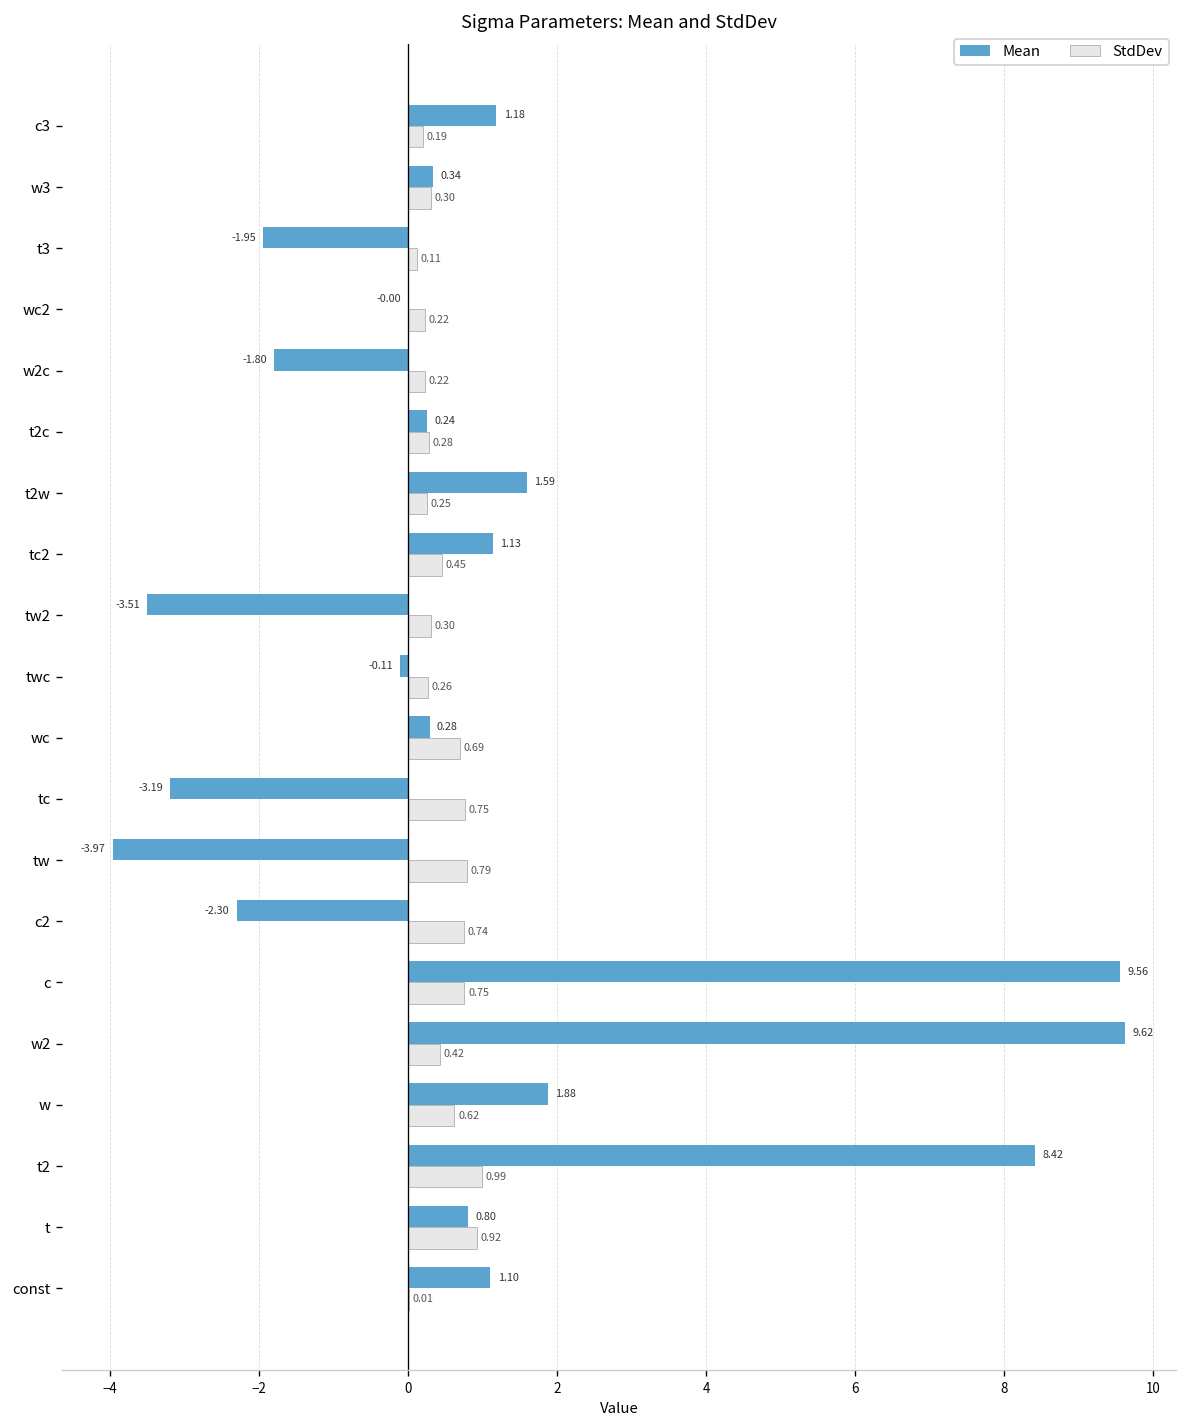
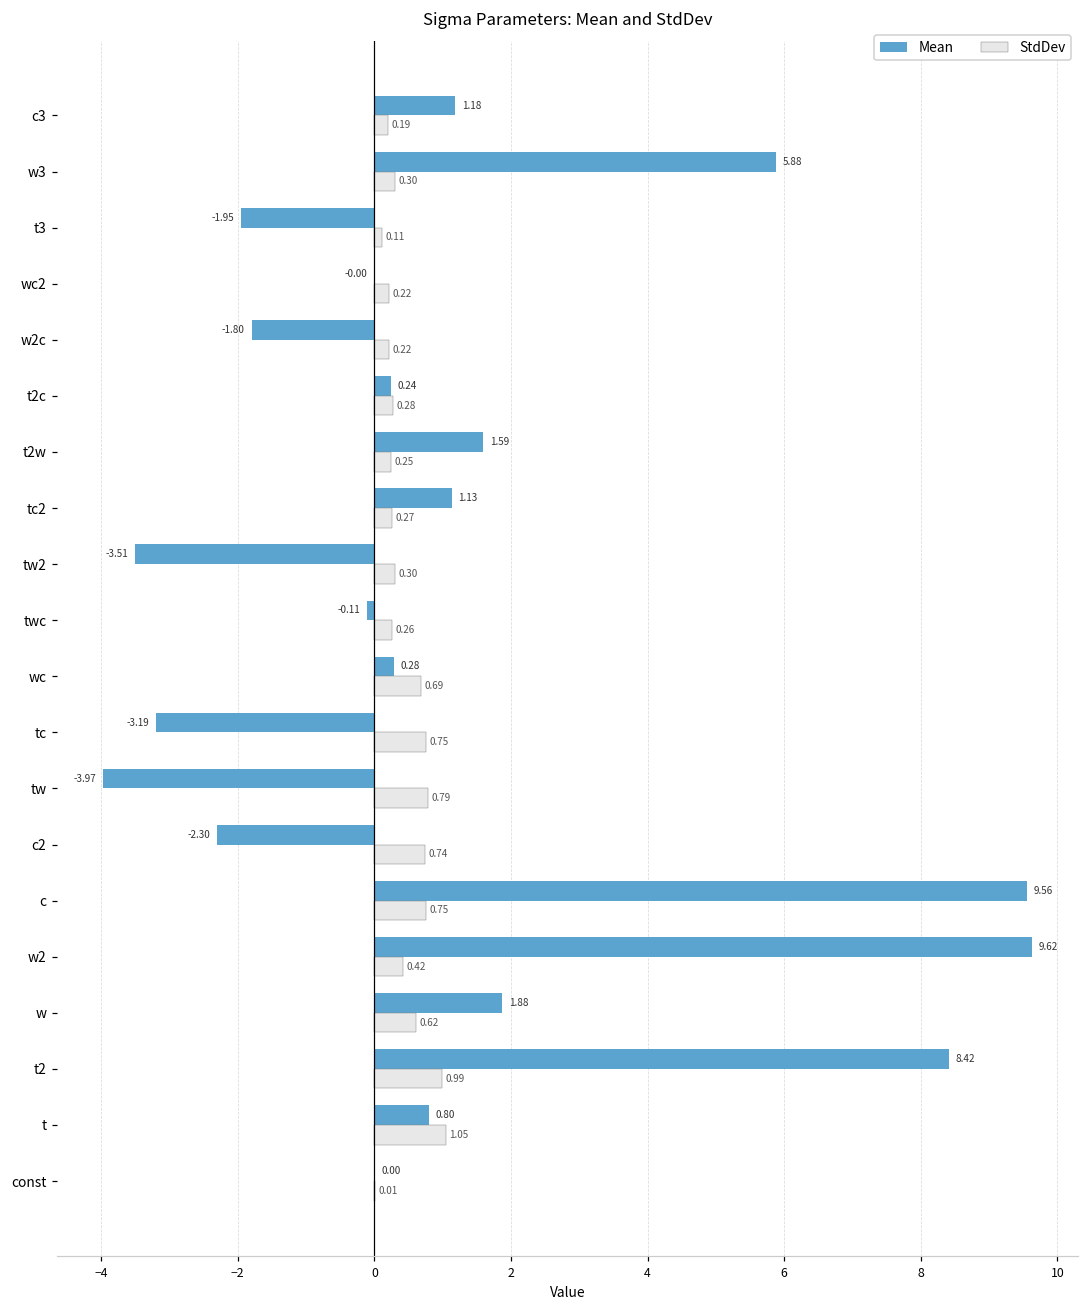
  {
    "Mean": {
      "c3": 1.18,
-     "w3": 0.34,
+     "w3": 5.88,
      "t3": -1.95,
      "wc2": -0.00,
      "w2c": -1.80,
      "t2c": 0.24,
      "t2w": 1.59,
      "tc2": 1.13,
      "tw2": -3.51,
      "twc": -0.11,
      "wc": 0.28,
      "tc": -3.19,
      "tw": -3.97,
      "c2": -2.30,
      "c": 9.56,
      "w2": 9.62,
      "w": 1.88,
      "t2": 8.42,
      "t": 0.80,
-     "const": 1.10
+     "const": 0.00
    },
    "StdDev": {
      "c3": 0.19,
      "w3": 0.30,
      "t3": 0.11,
      "wc2": 0.22,
      "w2c": 0.22,
      "t2c": 0.28,
      "t2w": 0.25,
-     "tc2": 0.45,
+     "tc2": 0.27,
      "tw2": 0.30,
      "twc": 0.26,
      "wc": 0.69,
      "tc": 0.75,
      "tw": 0.79,
      "c2": 0.74,
      "c": 0.75,
      "w2": 0.42,
      "w": 0.62,
      "t2": 0.99,
-     "t": 0.92,
+     "t": 1.05,
      "const": 0.01
    }
  }
